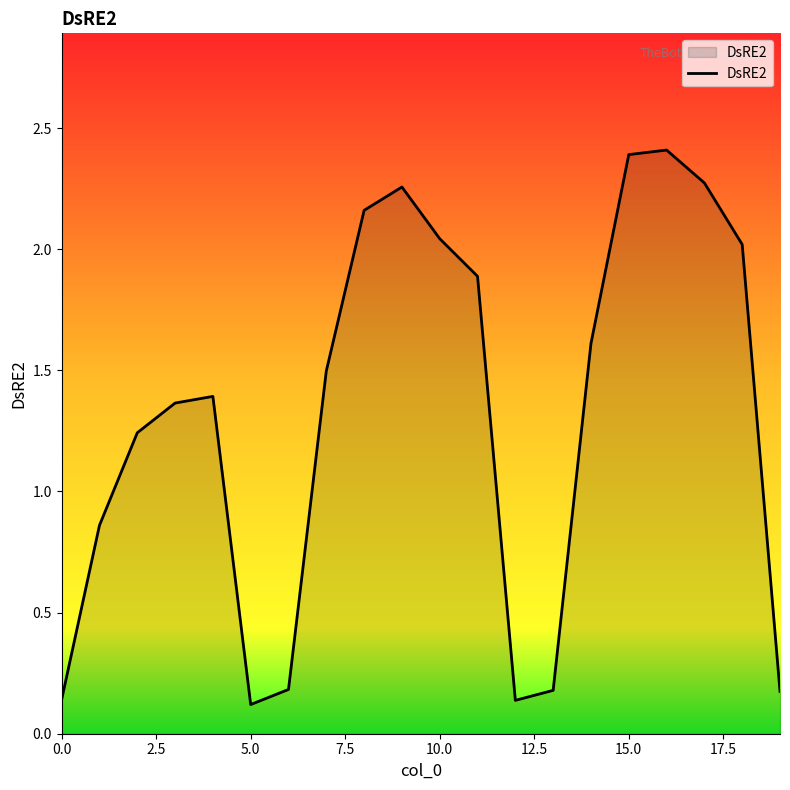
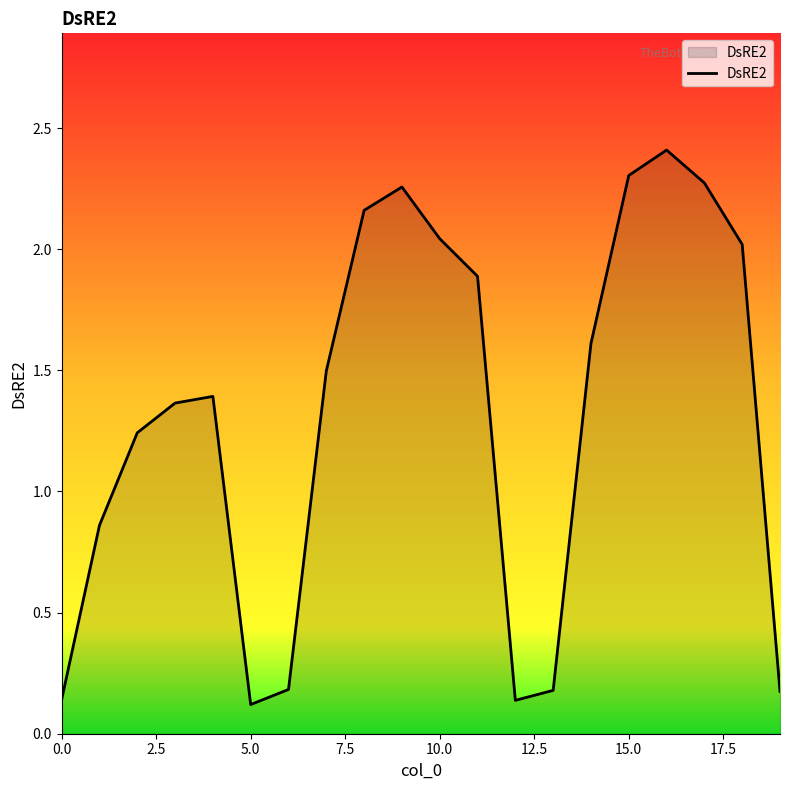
  {
    "0.0": 0.14,
    "5.0": 0.12,
    "10.0": 2.04,
-   "15.0": 2.39
+   "15.0": 2.30
  }
